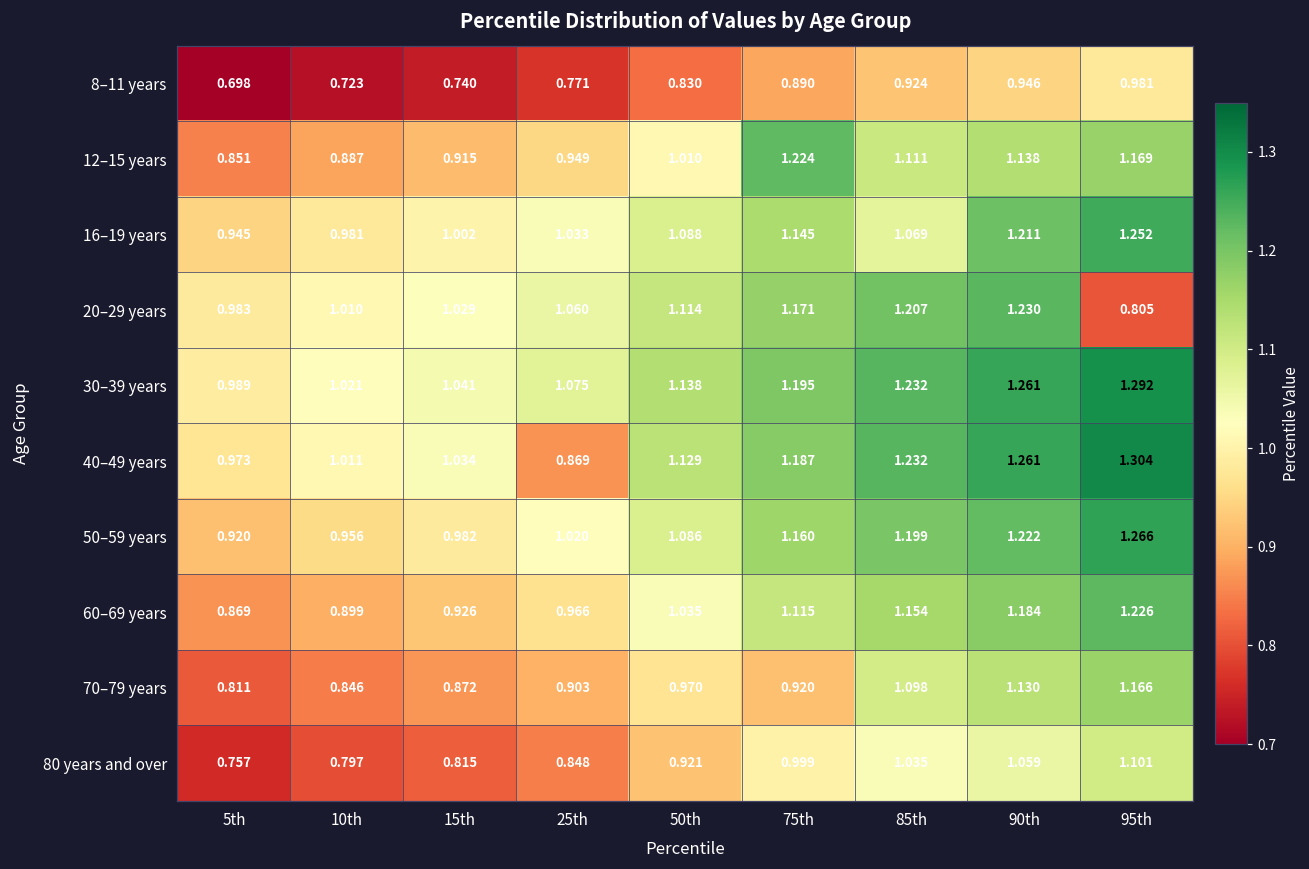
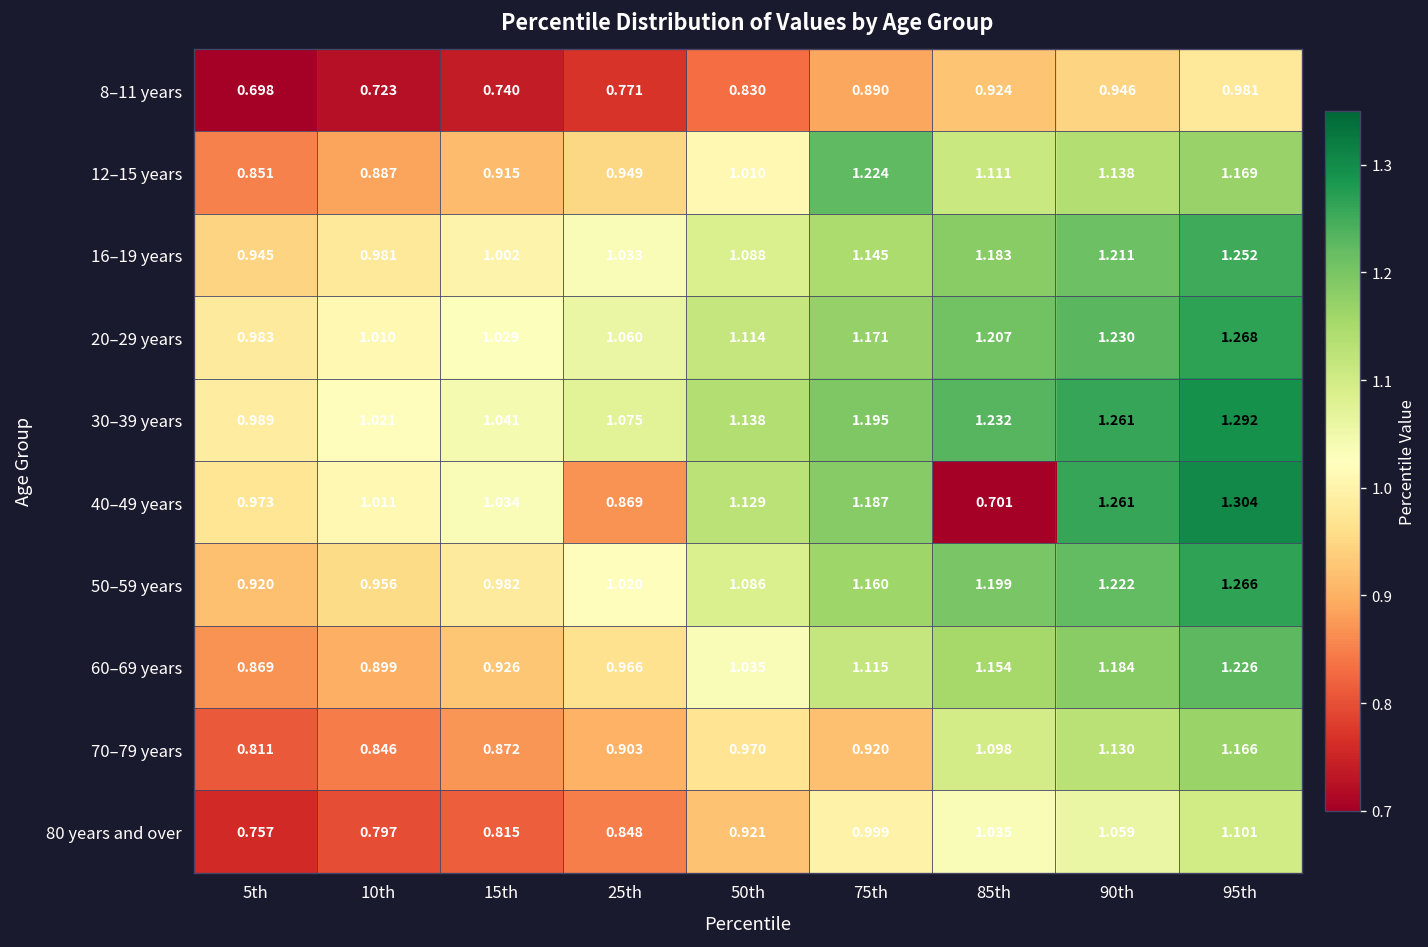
  {
    "8–11 years": {
      "5th": 0.698,
      "10th": 0.723,
      "15th": 0.740,
      "25th": 0.771,
      "50th": 0.830,
      "75th": 0.890,
      "85th": 0.924,
      "90th": 0.946,
      "95th": 0.981
    },
    "12–15 years": {
      "5th": 0.851,
      "10th": 0.887,
      "15th": 0.915,
      "25th": 0.949,
      "50th": 1.010,
      "75th": 1.224,
      "85th": 1.111,
      "90th": 1.138,
      "95th": 1.169
    },
    "16–19 years": {
      "5th": 0.945,
      "10th": 0.981,
      "15th": 1.002,
      "25th": 1.033,
      "50th": 1.088,
      "75th": 1.145,
-     "85th": 1.069,
+     "85th": 1.183,
      "90th": 1.211,
      "95th": 1.252
    },
    "20–29 years": {
      "5th": 0.983,
      "10th": 1.010,
      "15th": 1.029,
      "25th": 1.060,
      "50th": 1.114,
      "75th": 1.171,
      "85th": 1.207,
      "90th": 1.230,
-     "95th": 0.805
+     "95th": 1.268
    },
    "30–39 years": {
      "5th": 0.989,
      "10th": 1.021,
      "15th": 1.041,
      "25th": 1.075,
      "50th": 1.138,
      "75th": 1.195,
      "85th": 1.232,
      "90th": 1.261,
      "95th": 1.292
    },
    "40–49 years": {
      "5th": 0.973,
      "10th": 1.011,
      "15th": 1.034,
      "25th": 0.869,
      "50th": 1.129,
      "75th": 1.187,
-     "85th": 1.232,
+     "85th": 0.701,
      "90th": 1.261,
      "95th": 1.304
    },
    "50–59 years": {
      "5th": 0.920,
      "10th": 0.956,
      "15th": 0.982,
      "25th": 1.020,
      "50th": 1.086,
      "75th": 1.160,
      "85th": 1.199,
      "90th": 1.222,
      "95th": 1.266
    },
    "60–69 years": {
      "5th": 0.869,
      "10th": 0.899,
      "15th": 0.926,
      "25th": 0.966,
      "50th": 1.035,
      "75th": 1.115,
      "85th": 1.154,
      "90th": 1.184,
      "95th": 1.226
    },
    "70–79 years": {
      "5th": 0.811,
      "10th": 0.846,
      "15th": 0.872,
      "25th": 0.903,
      "50th": 0.970,
      "75th": 0.920,
      "85th": 1.098,
      "90th": 1.130,
      "95th": 1.166
    },
    "80 years and over": {
      "5th": 0.757,
      "10th": 0.797,
      "15th": 0.815,
      "25th": 0.848,
      "50th": 0.921,
      "75th": 0.999,
      "85th": 1.035,
      "90th": 1.059,
      "95th": 1.101
    }
  }
